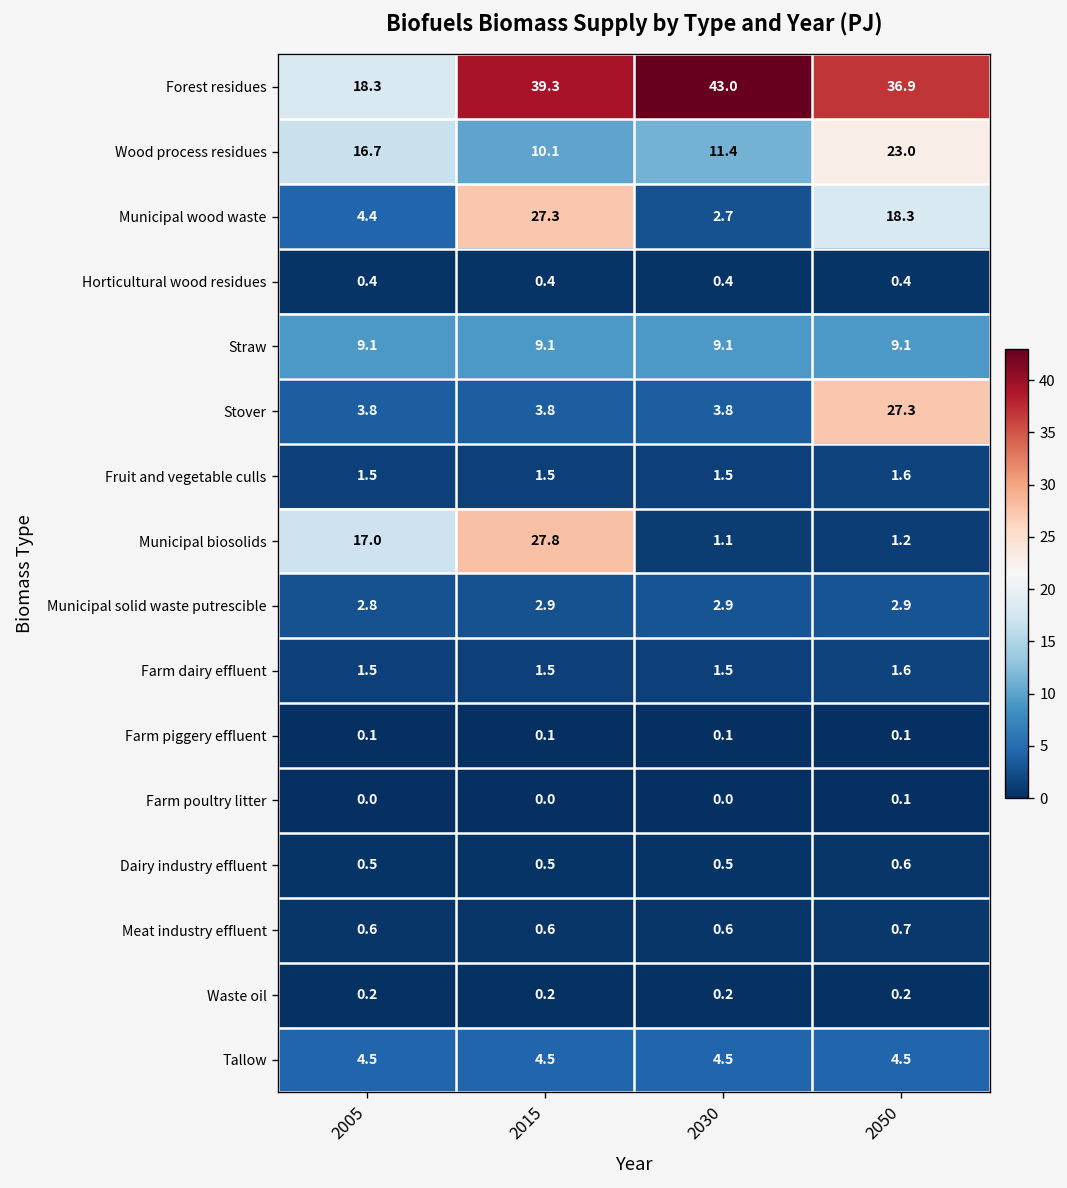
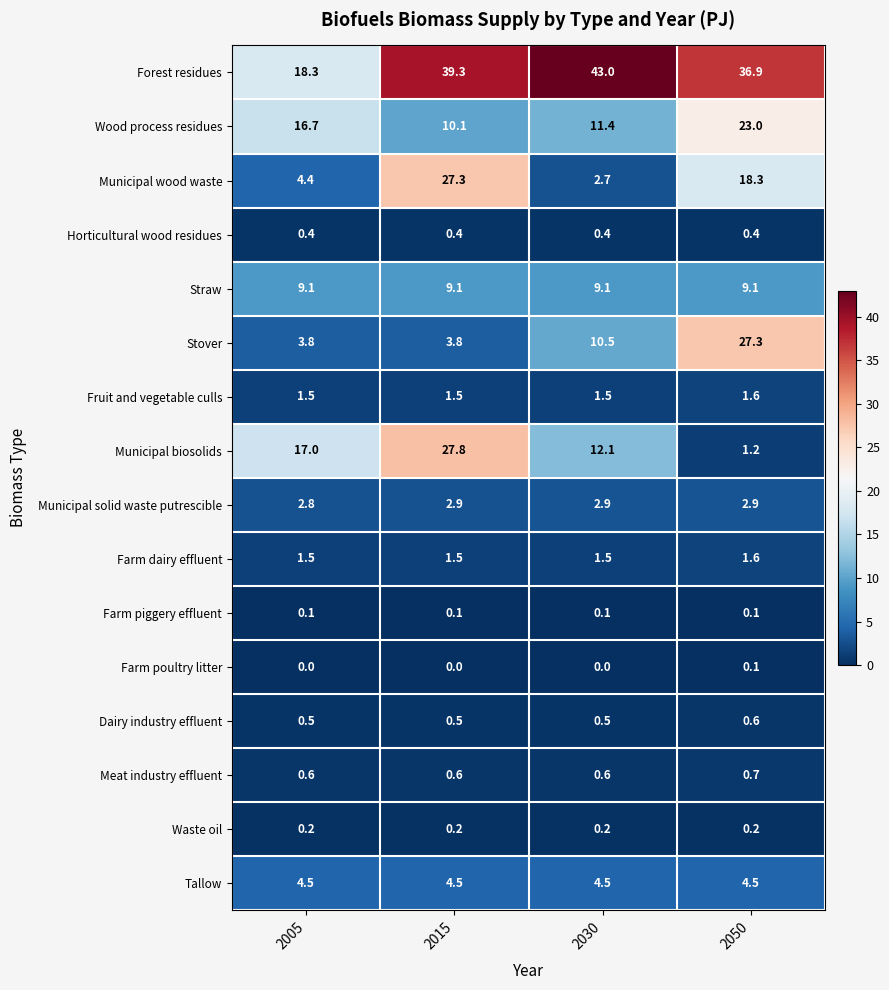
  {
    "Forest residues": {
      "2005": 18.3,
      "2015": 39.3,
      "2030": 43.0,
      "2050": 36.9
    },
    "Wood process residues": {
      "2005": 16.7,
      "2015": 10.1,
      "2030": 11.4,
      "2050": 23.0
    },
    "Municipal wood waste": {
      "2005": 4.4,
      "2015": 27.3,
      "2030": 2.7,
      "2050": 18.3
    },
    "Horticultural wood residues": {
      "2005": 0.4,
      "2015": 0.4,
      "2030": 0.4,
      "2050": 0.4
    },
    "Straw": {
      "2005": 9.1,
      "2015": 9.1,
      "2030": 9.1,
      "2050": 9.1
    },
    "Stover": {
      "2005": 3.8,
      "2015": 3.8,
-     "2030": 3.8,
+     "2030": 10.5,
      "2050": 27.3
    },
    "Fruit and vegetable culls": {
      "2005": 1.5,
      "2015": 1.5,
      "2030": 1.5,
      "2050": 1.6
    },
    "Municipal biosolids": {
      "2005": 17.0,
      "2015": 27.8,
-     "2030": 1.1,
+     "2030": 12.1,
      "2050": 1.2
    },
    "Municipal solid waste putrescible": {
      "2005": 2.8,
      "2015": 2.9,
      "2030": 2.9,
      "2050": 2.9
    },
    "Farm dairy effluent": {
      "2005": 1.5,
      "2015": 1.5,
      "2030": 1.5,
      "2050": 1.6
    },
    "Farm piggery effluent": {
      "2005": 0.1,
      "2015": 0.1,
      "2030": 0.1,
      "2050": 0.1
    },
    "Farm poultry litter": {
      "2005": 0.0,
      "2015": 0.0,
      "2030": 0.0,
      "2050": 0.1
    },
    "Dairy industry effluent": {
      "2005": 0.5,
      "2015": 0.5,
      "2030": 0.5,
      "2050": 0.6
    },
    "Meat industry effluent": {
      "2005": 0.6,
      "2015": 0.6,
      "2030": 0.6,
      "2050": 0.7
    },
    "Waste oil": {
      "2005": 0.2,
      "2015": 0.2,
      "2030": 0.2,
      "2050": 0.2
    },
    "Tallow": {
      "2005": 4.5,
      "2015": 4.5,
      "2030": 4.5,
      "2050": 4.5
    }
  }
